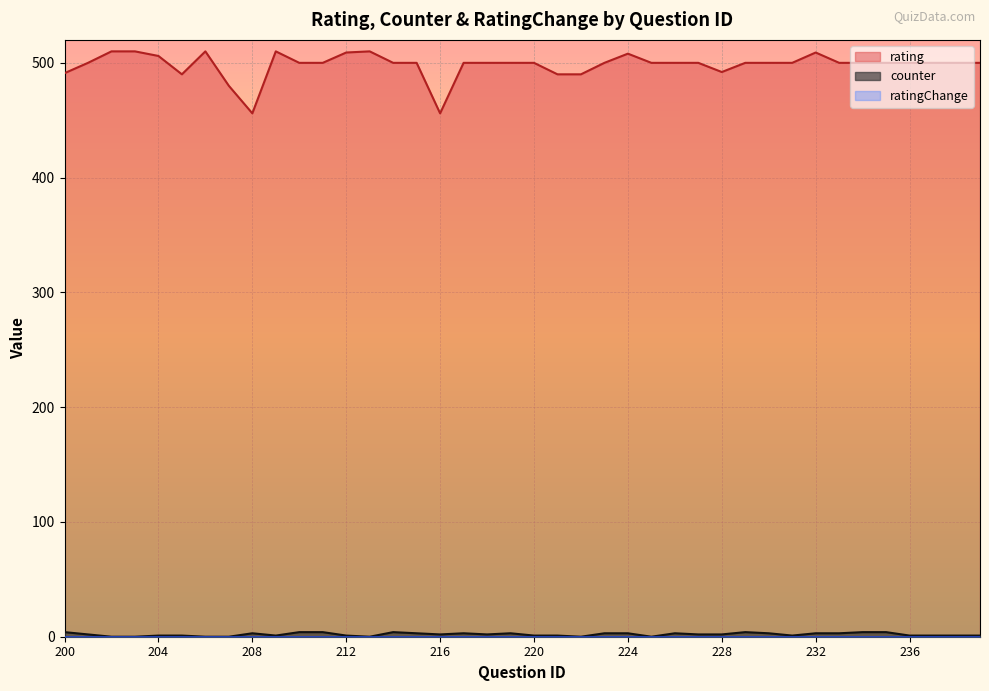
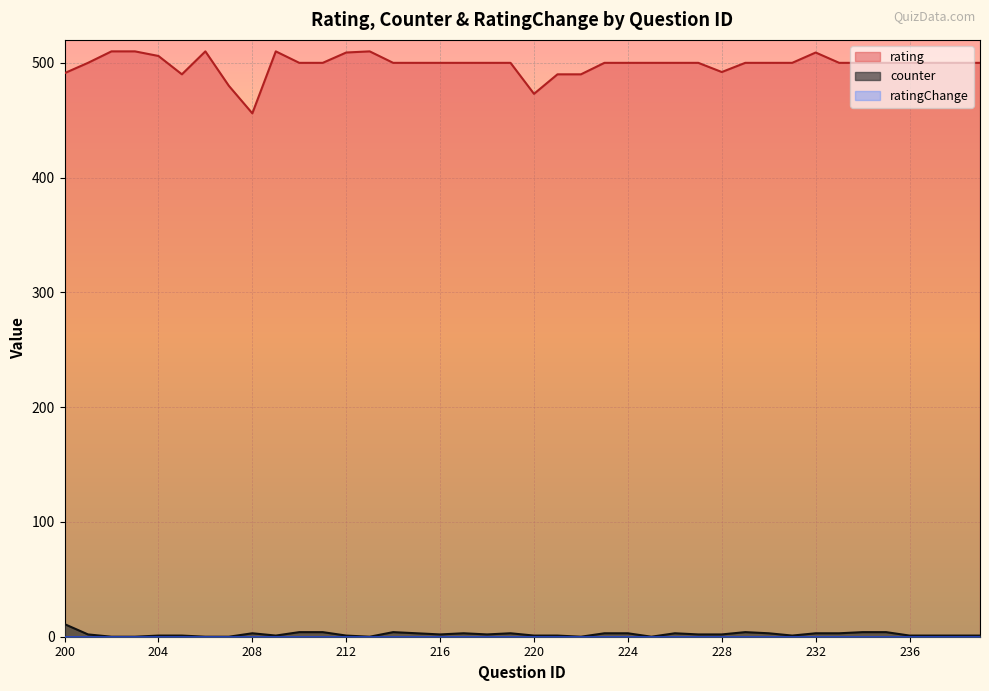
  {
    "rating": {
      "200": 491,
      "204": 506,
      "208": 456,
      "212": 509,
-     "216": 456,
-     "220": 500,
-     "224": 508,
+     "216": 500,
+     "220": 473,
+     "224": 500,
      "228": 492,
      "232": 509
    },
    "counter": {
-     "200": 4,
+     "200": 11,
      "208": 3,
      "224": 3,
      "232": 3
    },
    "ratingChange": {
      "200": 0,
      "208": 0,
      "224": 0,
      "232": 0
    }
  }
